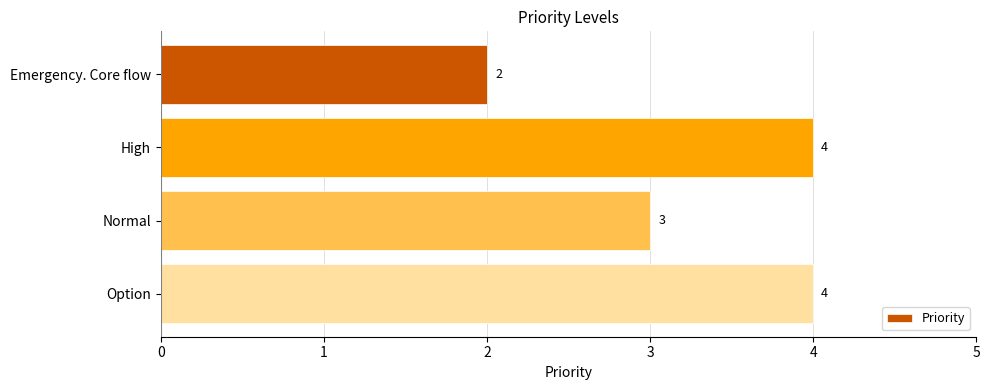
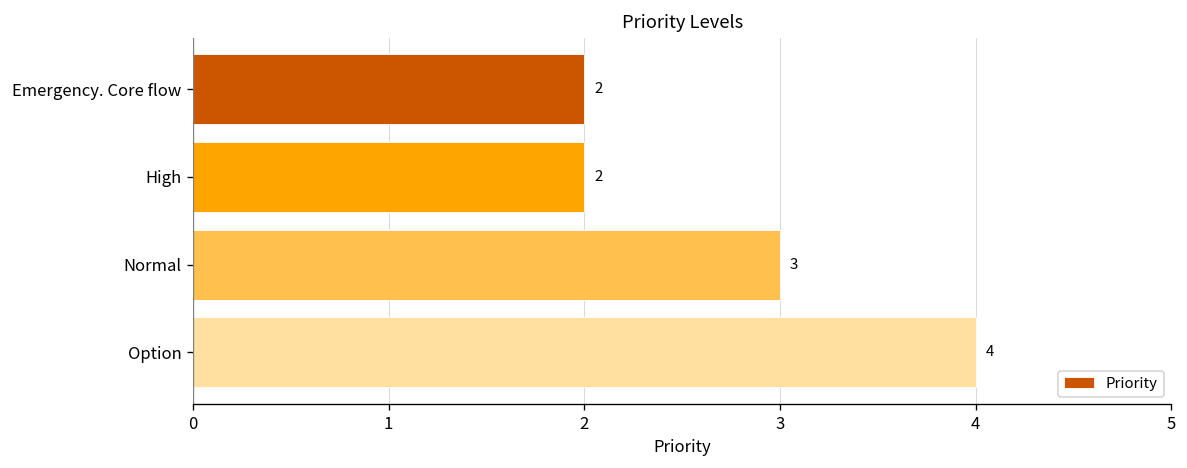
  {
    "Emergency. Core flow": 2,
-   "High": 4,
+   "High": 2,
    "Normal": 3,
    "Option": 4
  }
